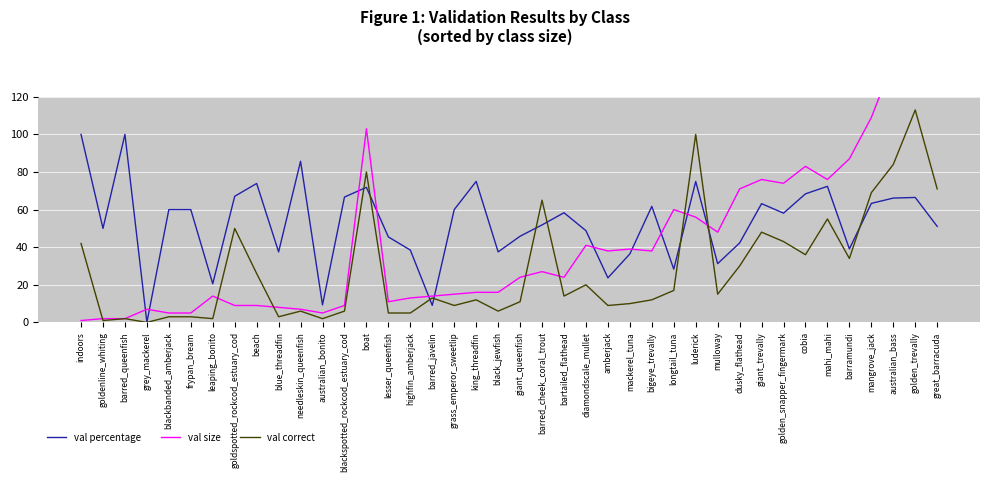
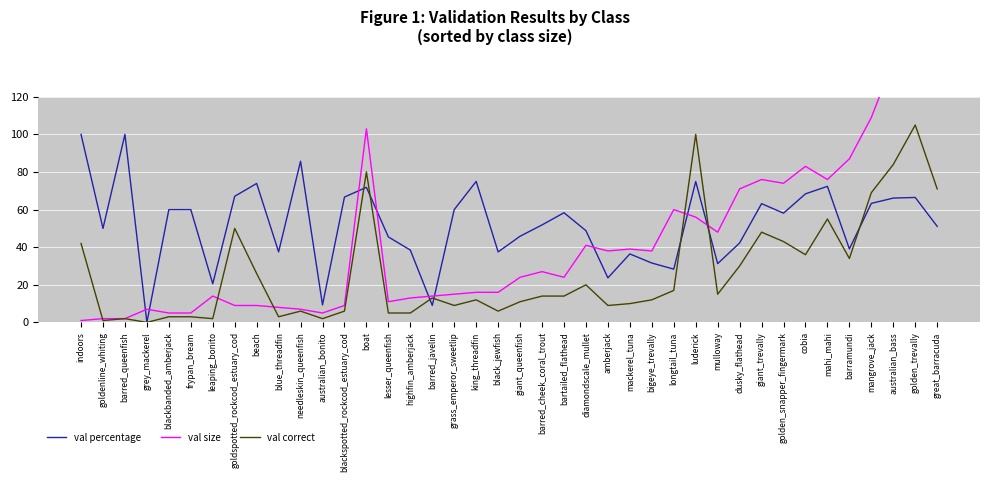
  {
    "val percentage": {
      "indoors": 100,
      "goldenline_whiting": 50,
      "barred_queenfish": 100,
      "blackbanded_amberjack": 60,
      "frypan_bream": 60,
      "leaping_bonito": 21,
      "goldspotted_rockcod_estuary_cod": 67,
      "beach": 74,
      "blue_threadfin": 38,
      "needleskin_queenfish": 86,
      "australian_bonito": 9,
      "blackspotted_rockcod_estuary_cod": 67,
      "boat": 72,
      "lesser_queenfish": 45,
      "highfin_amberjack": 38,
      "barred_javelin": 9,
      "grass_emperor_sweetlip": 60,
      "king_threadfin": 75,
      "black_jewfish": 38,
      "giant_queenfish": 46,
      "barred_cheek_coral_trout": 52,
      "bartailed_flathead": 58,
      "diamondscale_mullet": 49,
      "amberjack": 24,
      "mackerel_tuna": 36,
-     "bigeye_trevally": 62,
+     "bigeye_trevally": 32,
      "longtail_tuna": 28,
      "luderick": 75,
      "mulloway": 31,
      "dusky_flathead": 42,
      "giant_trevally": 63,
      "golden_snapper_fingermark": 58,
      "cobia": 68,
      "mahi_mahi": 72,
      "barramundi": 39,
      "mangrove_jack": 63,
      "australian_bass": 66,
      "golden_trevally": 66,
      "great_barracuda": 51
    },
    "val size": {
      "indoors": 1,
      "grey_mackerel": 7,
      "blackbanded_amberjack": 5,
      "frypan_bream": 5,
      "leaping_bonito": 14,
      "goldspotted_rockcod_estuary_cod": 9,
      "beach": 9,
      "blue_threadfin": 8,
      "australian_bonito": 5,
      "blackspotted_rockcod_estuary_cod": 9,
      "boat": 103,
      "lesser_queenfish": 11,
      "highfin_amberjack": 13,
      "grass_emperor_sweetlip": 15,
      "king_threadfin": 16,
      "black_jewfish": 16,
      "giant_queenfish": 24,
      "barred_cheek_coral_trout": 27,
      "bartailed_flathead": 24,
      "diamondscale_mullet": 41,
      "amberjack": 38,
      "mackerel_tuna": 39,
      "bigeye_trevally": 38,
      "longtail_tuna": 60,
      "luderick": 56,
      "mulloway": 48,
      "dusky_flathead": 71,
      "giant_trevally": 76,
      "golden_snapper_fingermark": 74,
      "cobia": 83,
      "mahi_mahi": 76,
      "barramundi": 87,
      "mangrove_jack": 109
    },
    "val correct": {
      "indoors": 42,
      "blackbanded_amberjack": 3,
      "frypan_bream": 3,
      "leaping_bonito": 2,
      "goldspotted_rockcod_estuary_cod": 50,
      "beach": 26,
      "blue_threadfin": 3,
      "australian_bonito": 2,
      "blackspotted_rockcod_estuary_cod": 6,
      "boat": 80,
      "lesser_queenfish": 5,
      "highfin_amberjack": 5,
      "grass_emperor_sweetlip": 9,
      "king_threadfin": 12,
      "black_jewfish": 6,
      "giant_queenfish": 11,
-     "barred_cheek_coral_trout": 65,
+     "barred_cheek_coral_trout": 14,
      "bartailed_flathead": 14,
      "diamondscale_mullet": 20,
      "amberjack": 9,
      "mackerel_tuna": 10,
      "bigeye_trevally": 12,
      "longtail_tuna": 17,
      "luderick": 100,
      "mulloway": 15,
      "dusky_flathead": 30,
      "giant_trevally": 48,
      "golden_snapper_fingermark": 43,
      "cobia": 36,
      "mahi_mahi": 55,
      "barramundi": 34,
      "mangrove_jack": 69,
      "australian_bass": 84,
-     "golden_trevally": 113,
+     "golden_trevally": 105,
      "great_barracuda": 71
    }
  }
